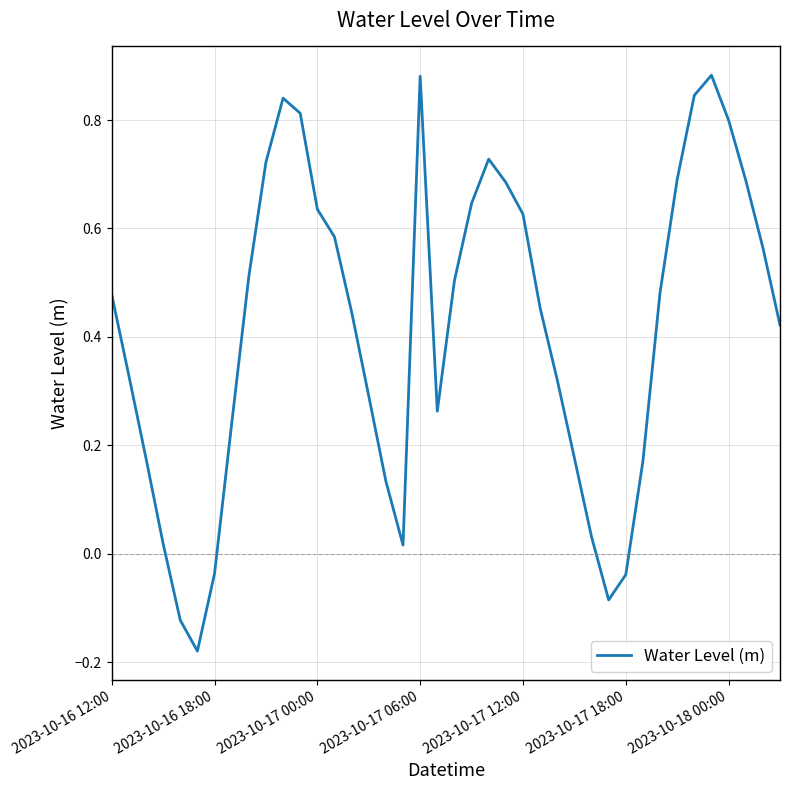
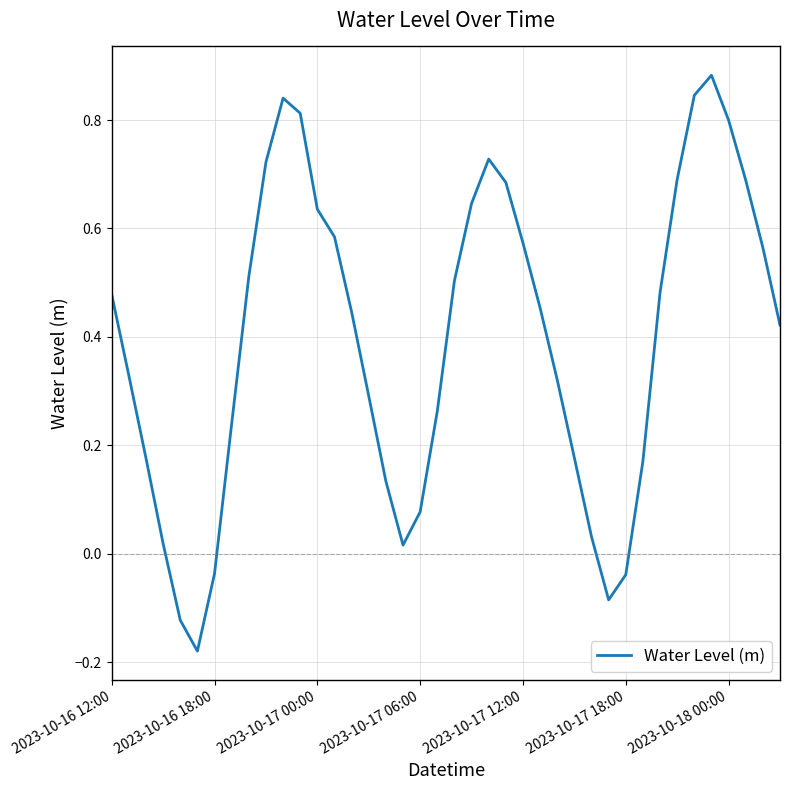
  {
    "2023-10-16 12:00": 0.48,
    "2023-10-16 18:00": -0.04,
    "2023-10-17 00:00": 0.64,
-   "2023-10-17 06:00": 0.88,
-   "2023-10-17 12:00": 0.63,
+   "2023-10-17 06:00": 0.08,
+   "2023-10-17 12:00": 0.57,
    "2023-10-17 18:00": -0.04,
    "2023-10-18 00:00": 0.80
  }
